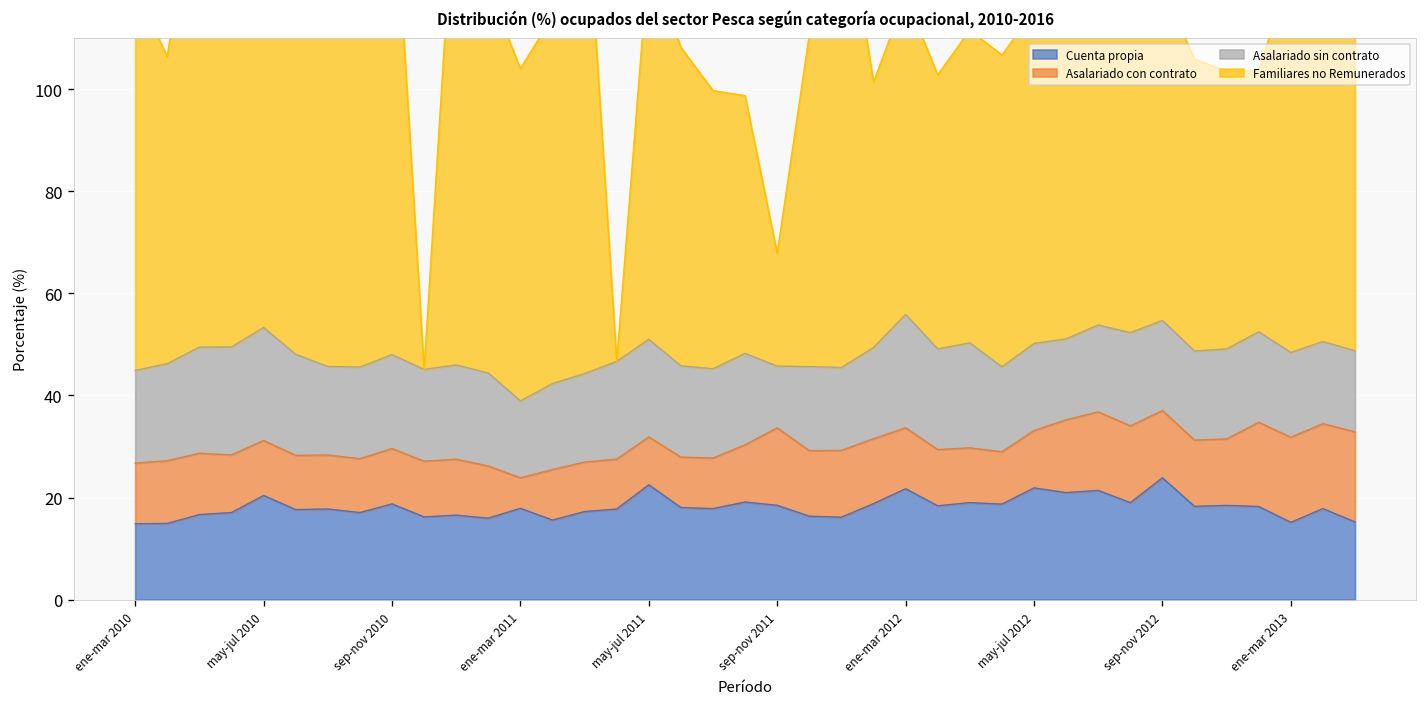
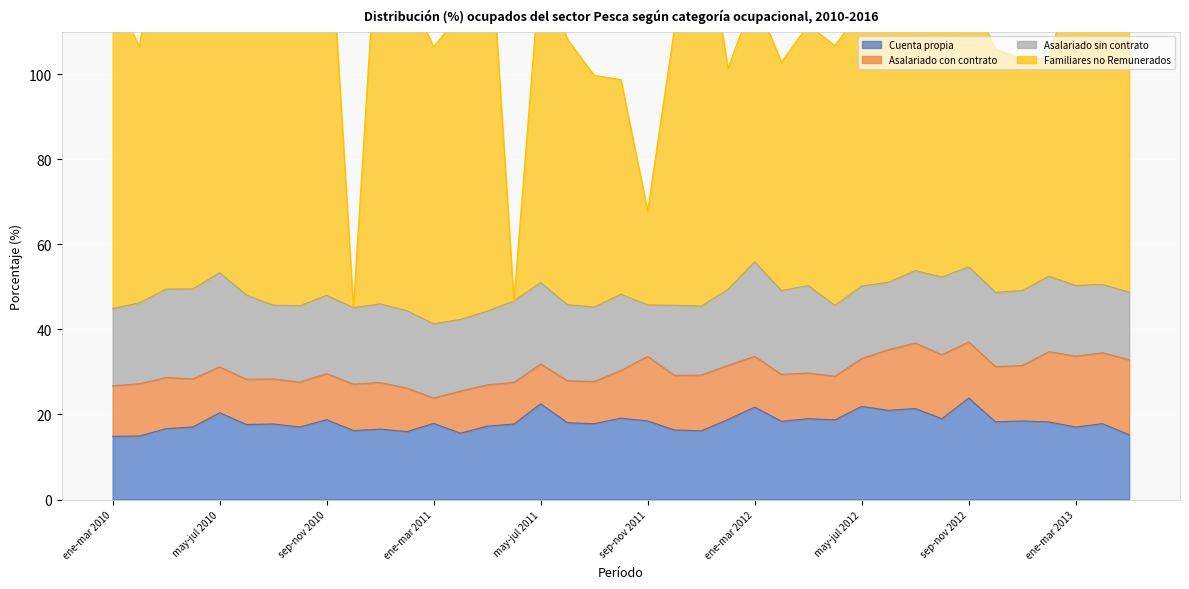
  {
    "Cuenta propia": {
      "ene-mar 2010": 15,
      "may-jul 2010": 20,
      "sep-nov 2010": 19,
      "ene-mar 2011": 18,
      "may-jul 2011": 23,
      "sep-nov 2011": 18,
      "ene-mar 2012": 22,
      "may-jul 2012": 22,
      "sep-nov 2012": 24,
-     "ene-mar 2013": 15
+     "ene-mar 2013": 17
    },
    "Asalariado con contrato": {
      "ene-mar 2010": 12,
      "may-jul 2010": 11,
      "sep-nov 2010": 11,
      "ene-mar 2011": 6,
      "may-jul 2011": 9,
      "sep-nov 2011": 15,
      "ene-mar 2012": 12,
      "may-jul 2012": 11,
      "sep-nov 2012": 13,
      "ene-mar 2013": 17
    },
    "Asalariado sin contrato": {
      "ene-mar 2010": 18,
      "may-jul 2010": 22,
      "sep-nov 2010": 18,
-     "ene-mar 2011": 15,
+     "ene-mar 2011": 17,
      "may-jul 2011": 19,
      "sep-nov 2011": 12,
      "ene-mar 2012": 22,
      "may-jul 2012": 17,
      "sep-nov 2012": 18,
      "ene-mar 2013": 17
    },
    "Familiares no Remunerados": {
      "ene-mar 2011": 65,
      "sep-nov 2011": 22
    }
  }
